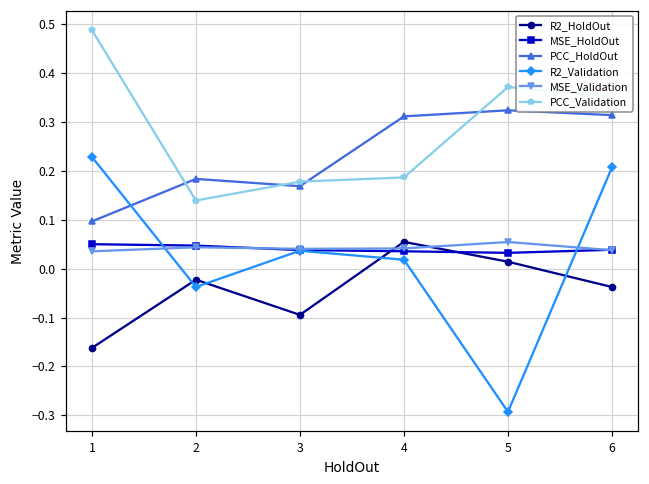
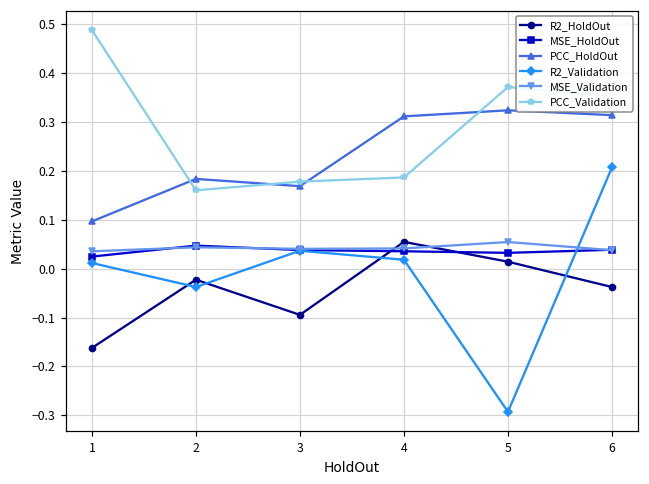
  {
    "R2_HoldOut": {
      "1": -0.16,
      "2": -0.02,
      "3": -0.09,
      "4": 0.06,
      "5": 0.01,
      "6": -0.04
    },
    "MSE_HoldOut": {
-     "1": 0.05,
+     "1": 0.02,
      "5": 0.03
    },
    "R2_Validation": {
-     "1": 0.23,
+     "1": 0.01,
      "2": -0.04,
      "4": 0.02,
      "5": -0.29,
      "6": 0.21
    },
    "PCC_Validation": {
      "1": 0.49,
-     "2": 0.14,
+     "2": 0.16,
      "3": 0.18,
      "4": 0.19,
      "5": 0.37
    }
  }
